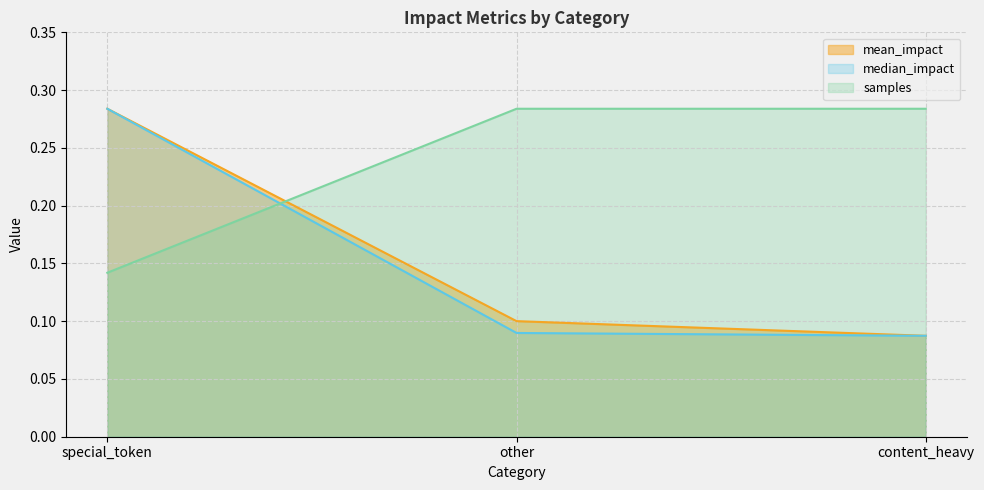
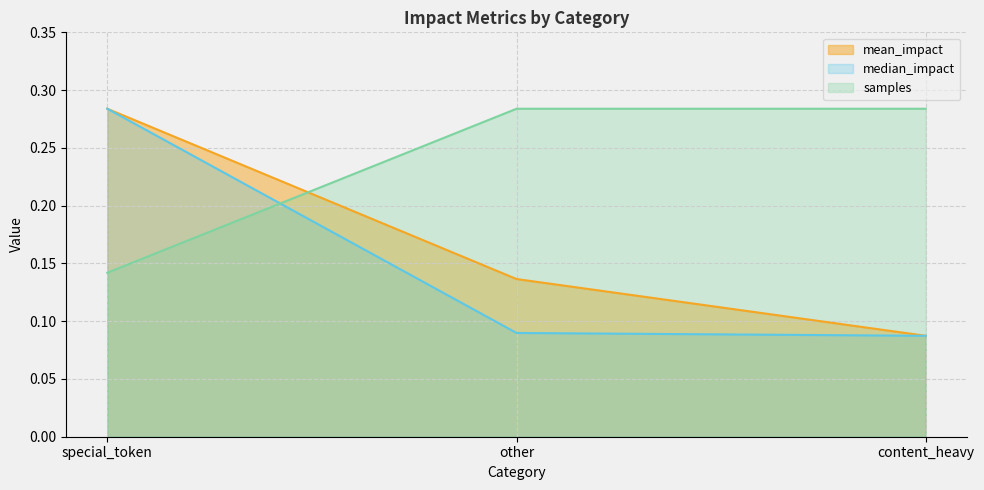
  {
    "mean_impact": {
-     "other": 0.100
+     "other": 0.136
    }
  }
